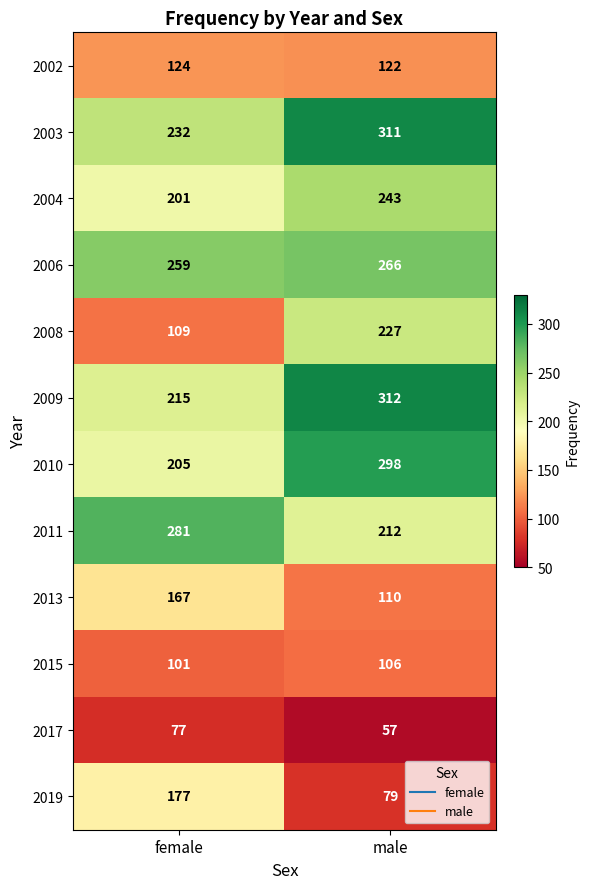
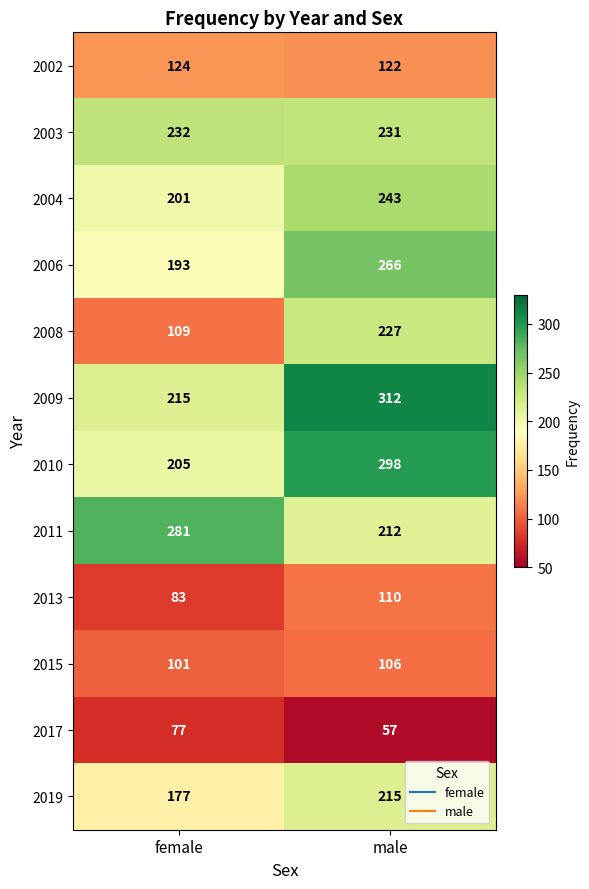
  {
    "2002": {
      "female": 124,
      "male": 122
    },
    "2003": {
      "female": 232,
-     "male": 311
+     "male": 231
    },
    "2004": {
      "female": 201,
      "male": 243
    },
    "2006": {
-     "female": 259,
+     "female": 193,
      "male": 266
    },
    "2008": {
      "female": 109,
      "male": 227
    },
    "2009": {
      "female": 215,
      "male": 312
    },
    "2010": {
      "female": 205,
      "male": 298
    },
    "2011": {
      "female": 281,
      "male": 212
    },
    "2013": {
-     "female": 167,
+     "female": 83,
      "male": 110
    },
    "2015": {
      "female": 101,
      "male": 106
    },
    "2017": {
      "female": 77,
      "male": 57
    },
    "2019": {
      "female": 177,
-     "male": 79
+     "male": 215
    }
  }
